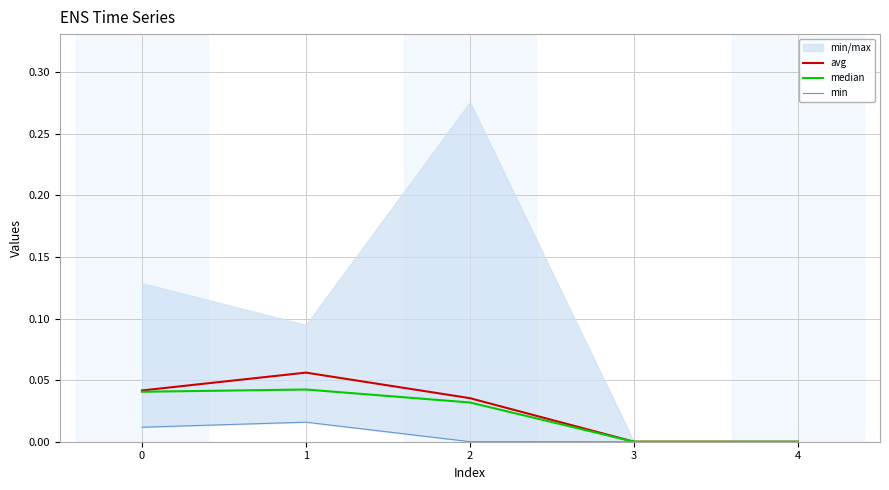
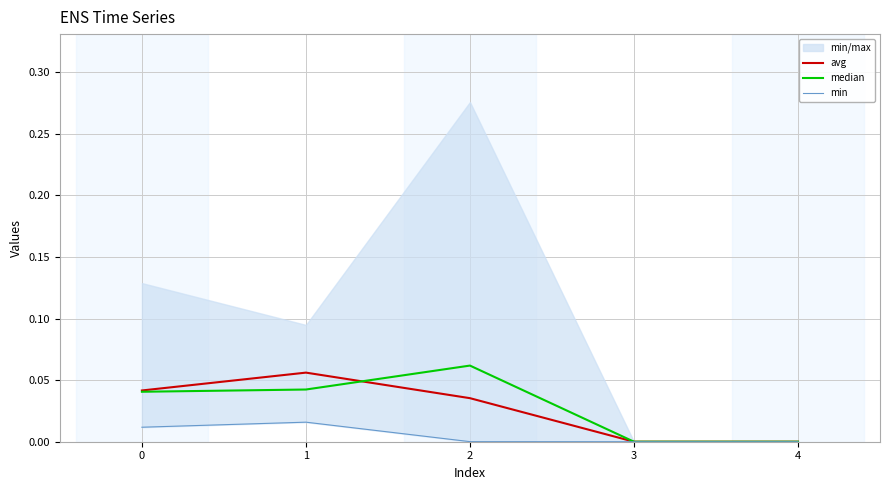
  {
    "avg": {
      "1": 0.056,
      "2": 0.035
    },
    "median": {
      "1": 0.042,
-     "2": 0.032
+     "2": 0.062
    },
    "min": {
      "0": 0.012,
      "1": 0.016,
      "2": 0.000
    }
  }
